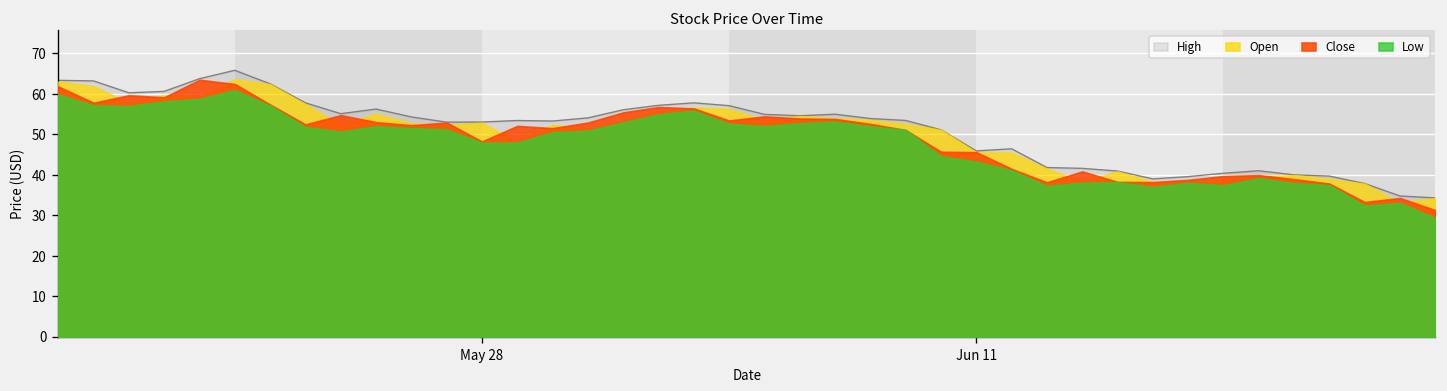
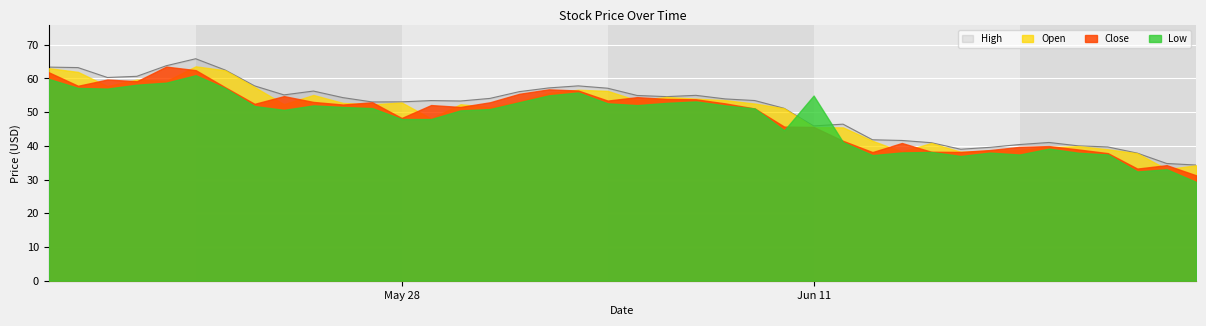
  {
    "Low": {
-     "Jun 11": 43
+     "Jun 11": 55
    }
  }
